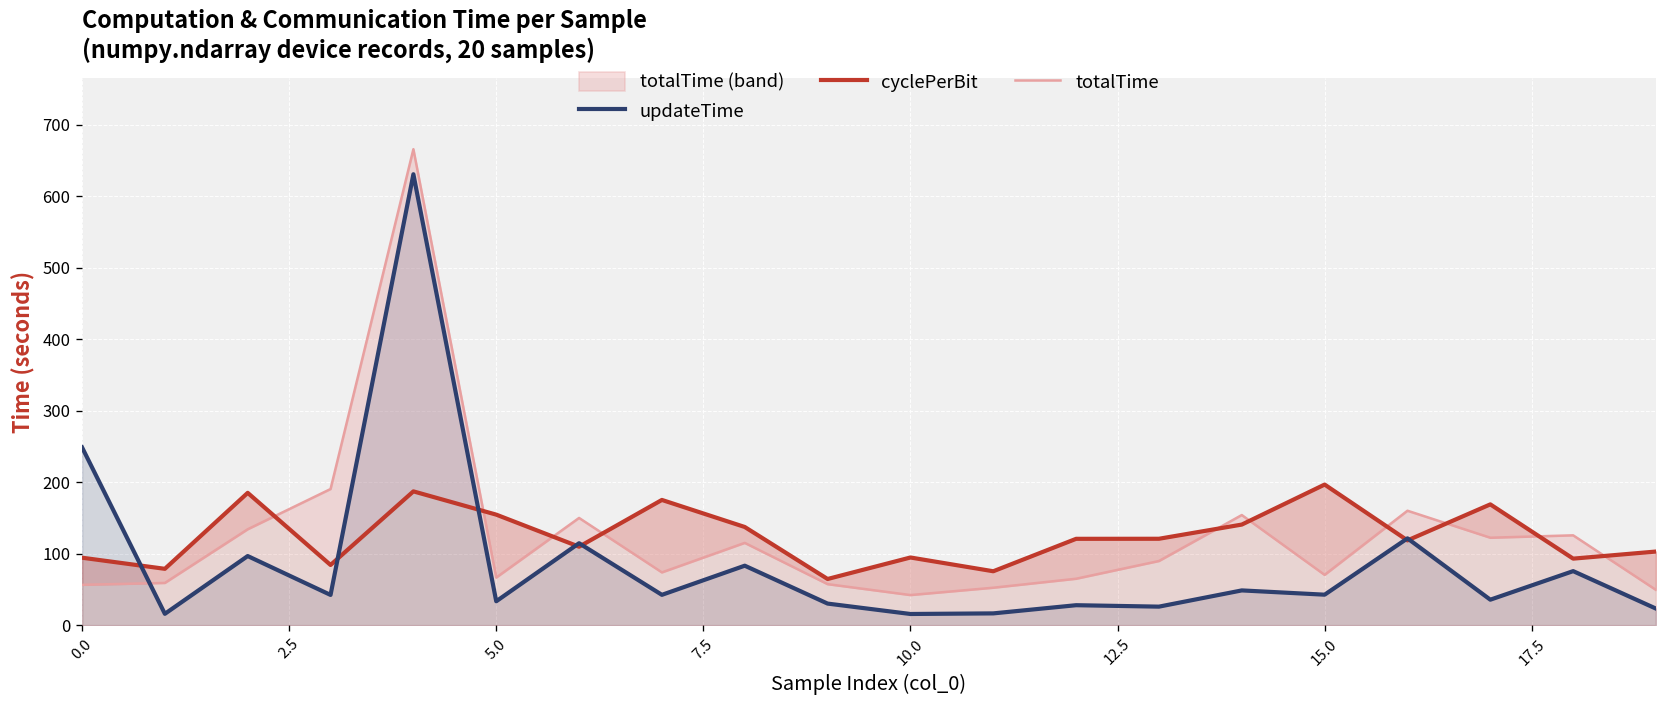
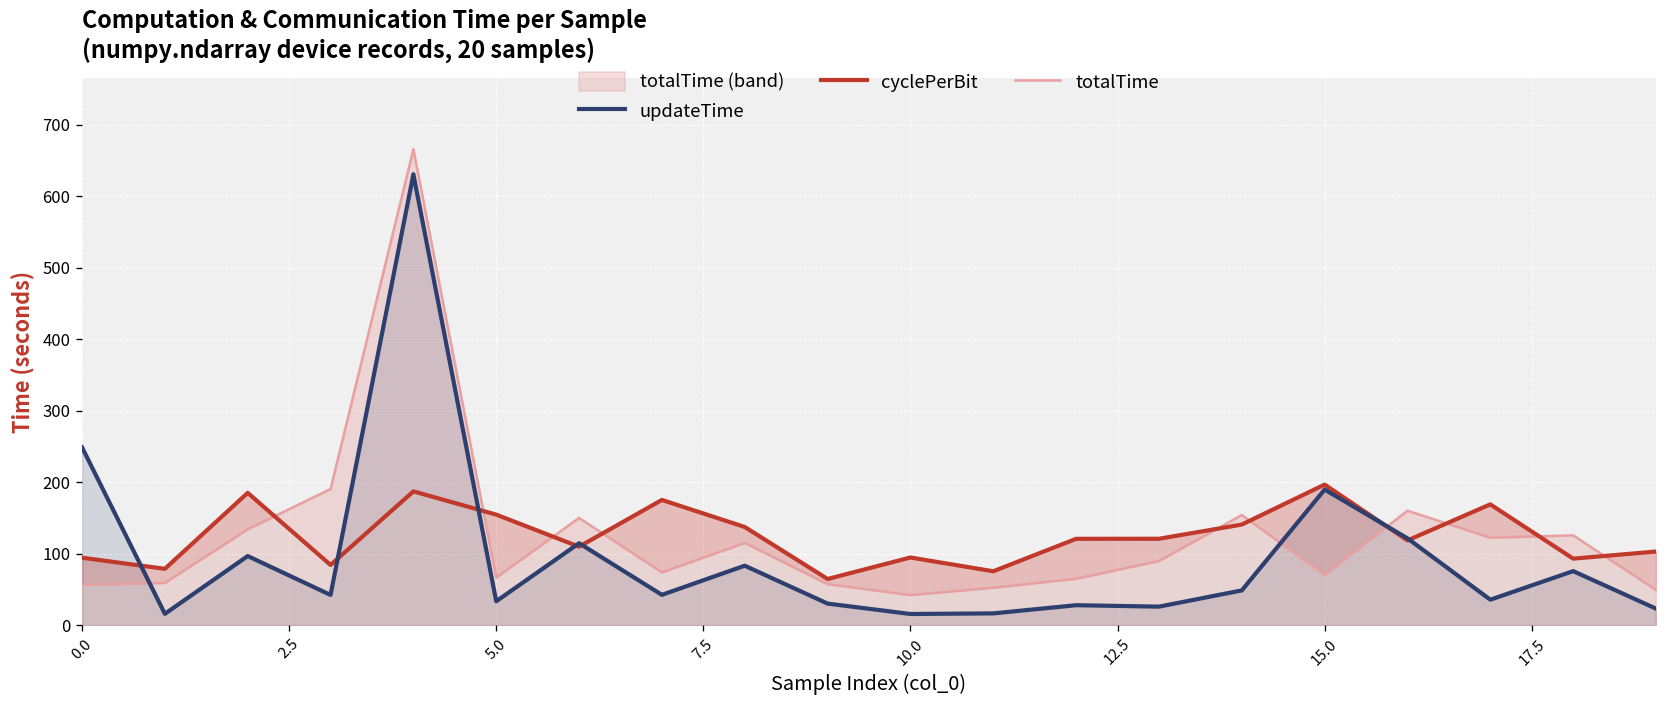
  {
    "updateTime": {
      "0.0": 250,
      "5.0": 30,
      "10.0": 20,
-     "15.0": 40
+     "15.0": 190
    }
  }
